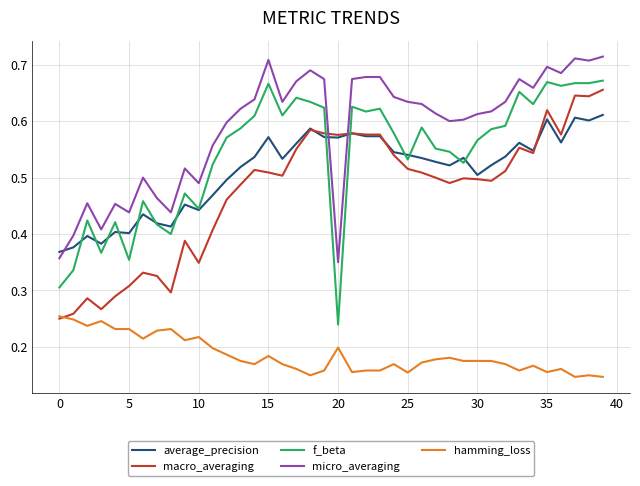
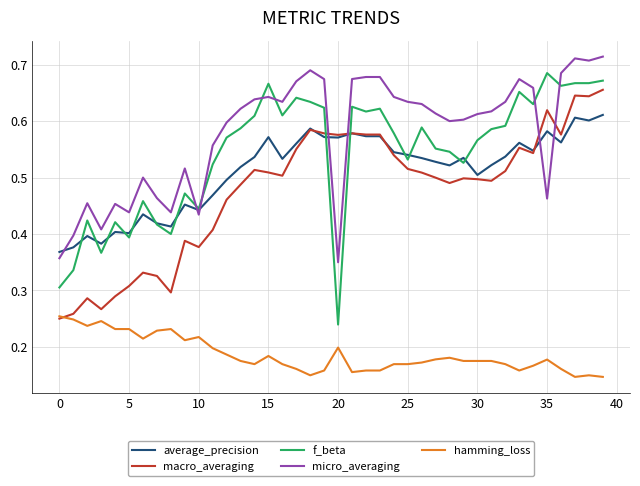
  {
    "average_precision": {
      "0": 0.37,
      "5": 0.40,
      "15": 0.57,
      "20": 0.57,
      "25": 0.54,
      "30": 0.50,
-     "35": 0.60
+     "35": 0.58
    },
    "macro_averaging": {
      "5": 0.31,
-     "10": 0.35,
+     "10": 0.38,
      "15": 0.51,
      "20": 0.58,
      "25": 0.52,
      "30": 0.50,
      "35": 0.62
    },
    "f_beta": {
      "0": 0.31,
-     "5": 0.35,
+     "5": 0.39,
      "15": 0.67,
      "20": 0.24,
      "25": 0.53,
      "30": 0.57,
-     "35": 0.67
+     "35": 0.69
    },
    "micro_averaging": {
      "0": 0.36,
      "5": 0.44,
-     "10": 0.49,
-     "15": 0.71,
+     "10": 0.43,
+     "15": 0.64,
      "20": 0.35,
      "25": 0.63,
      "30": 0.61,
-     "35": 0.70
+     "35": 0.46
    },
    "hamming_loss": {
      "5": 0.23,
      "10": 0.22,
      "15": 0.18,
      "20": 0.20,
-     "25": 0.15,
+     "25": 0.17,
      "30": 0.18,
-     "35": 0.16
+     "35": 0.18
    }
  }
